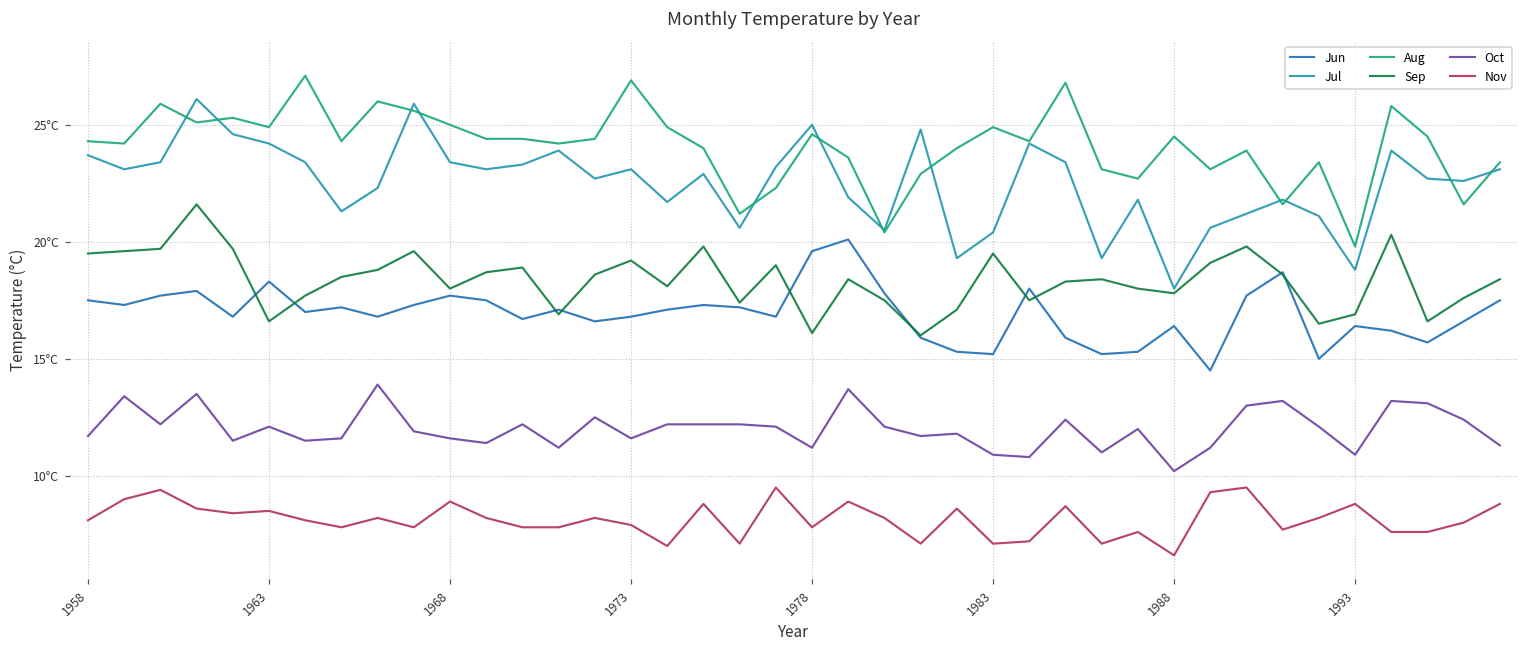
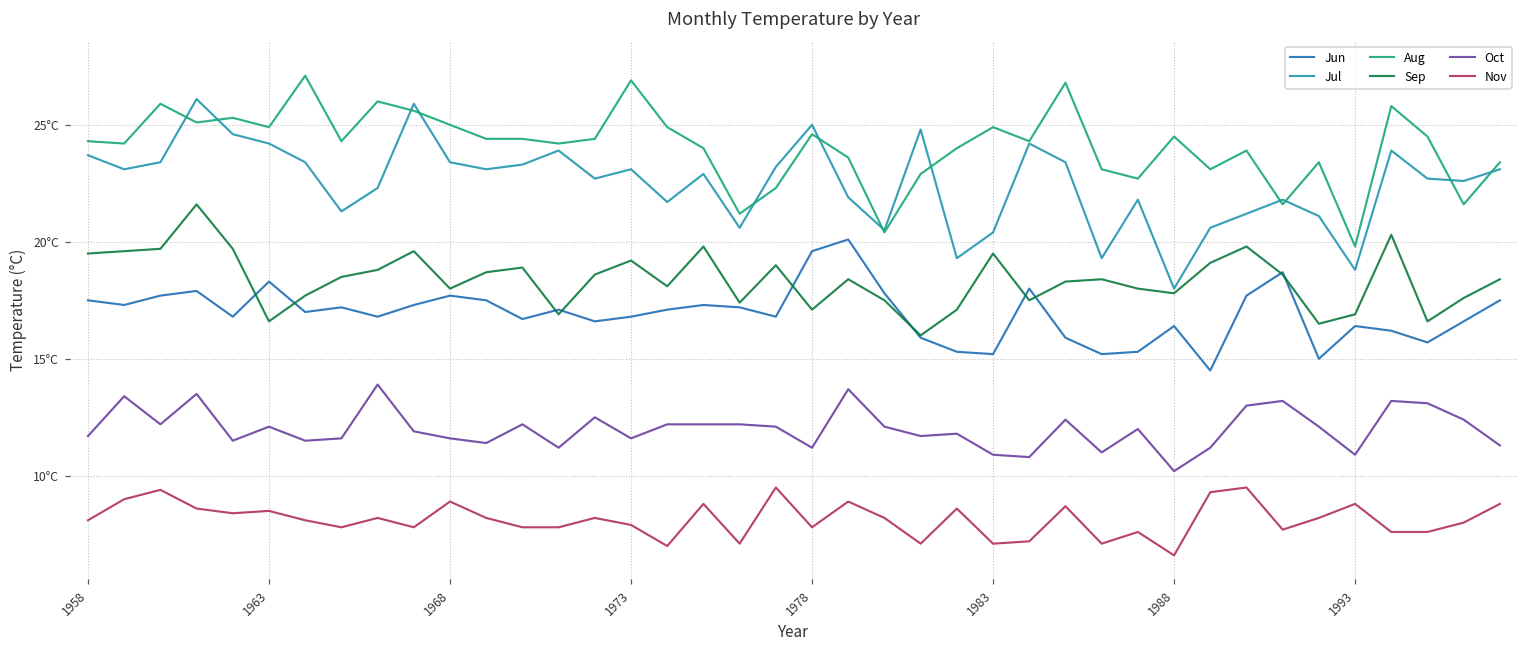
  {
    "Sep": {
      "1958": "19.5°C",
      "1963": "16.6°C",
      "1968": "18.0°C",
      "1973": "19.2°C",
-     "1978": "16.1°C",
+     "1978": "17.1°C",
      "1983": "19.5°C",
      "1988": "17.8°C",
      "1993": "16.9°C"
    },
    "Oct": {
      "1958": "11.7°C",
      "1963": "12.1°C",
      "1968": "11.6°C",
      "1973": "11.6°C",
      "1978": "11.2°C",
      "1983": "10.9°C",
      "1988": "10.2°C",
      "1993": "10.9°C"
    },
    "Nov": {
      "1958": "8.1°C",
      "1963": "8.5°C",
      "1968": "8.9°C",
      "1973": "7.9°C",
      "1978": "7.8°C",
      "1983": "7.1°C",
      "1988": "6.6°C",
      "1993": "8.8°C"
    }
  }
